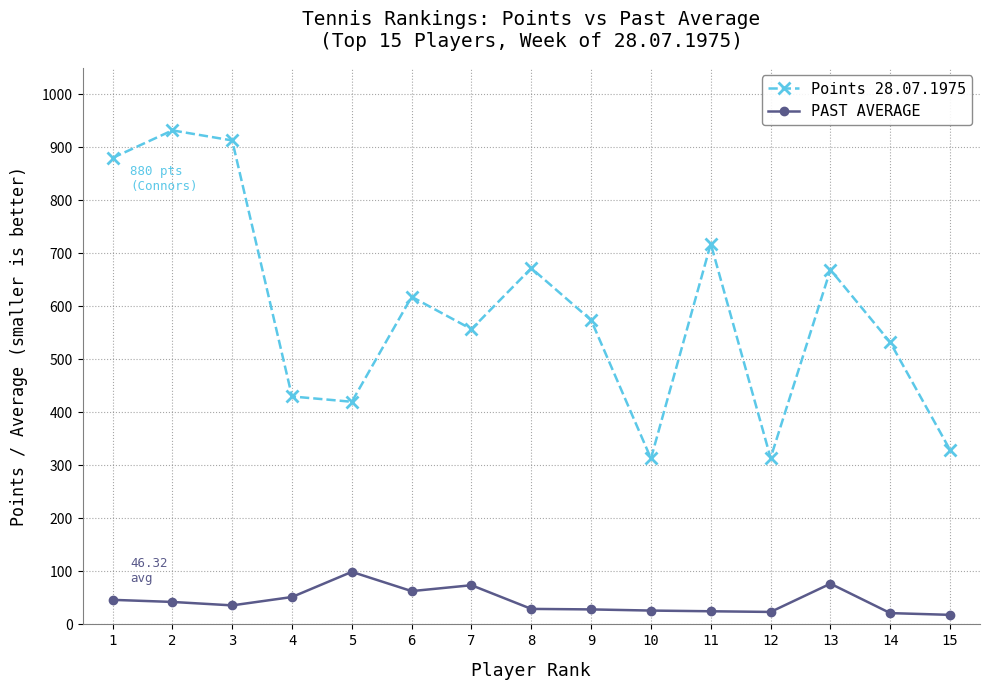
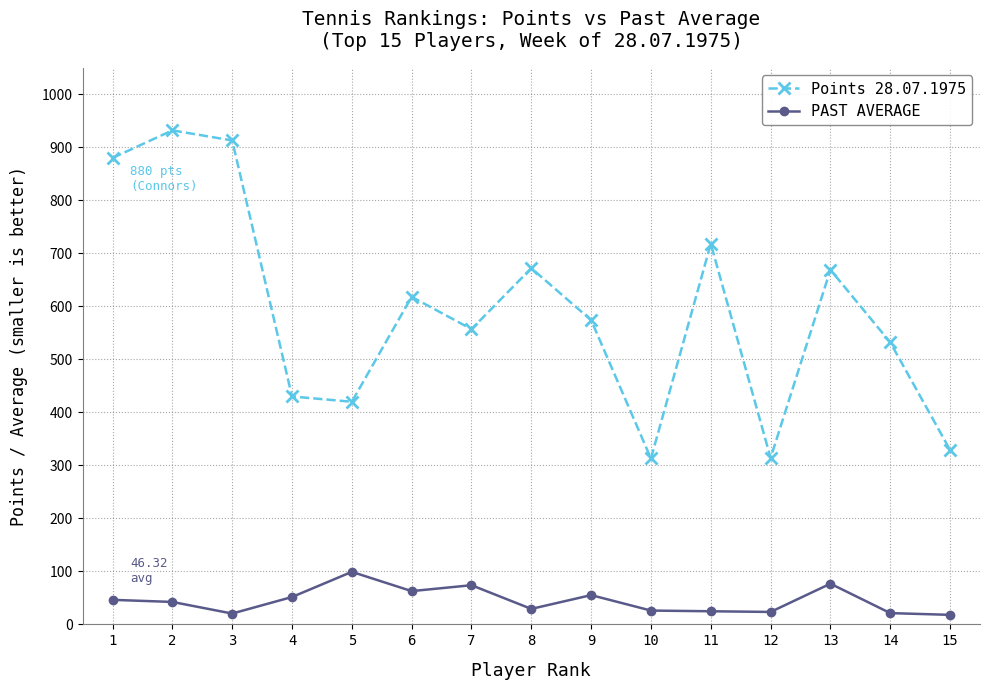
  {
    "Points 28.07.1975": {
      "1": 880
    },
    "PAST AVERAGE": {
-     "3": 40,
+     "3": 20,
      "4": 50,
      "5": 100,
      "6": 60,
      "7": 70,
      "8": 30,
-     "9": 30,
+     "9": 60,
      "10": 30,
      "11": 20,
      "12": 20,
      "13": 80,
      "14": 20,
      "15": 20
    }
  }
